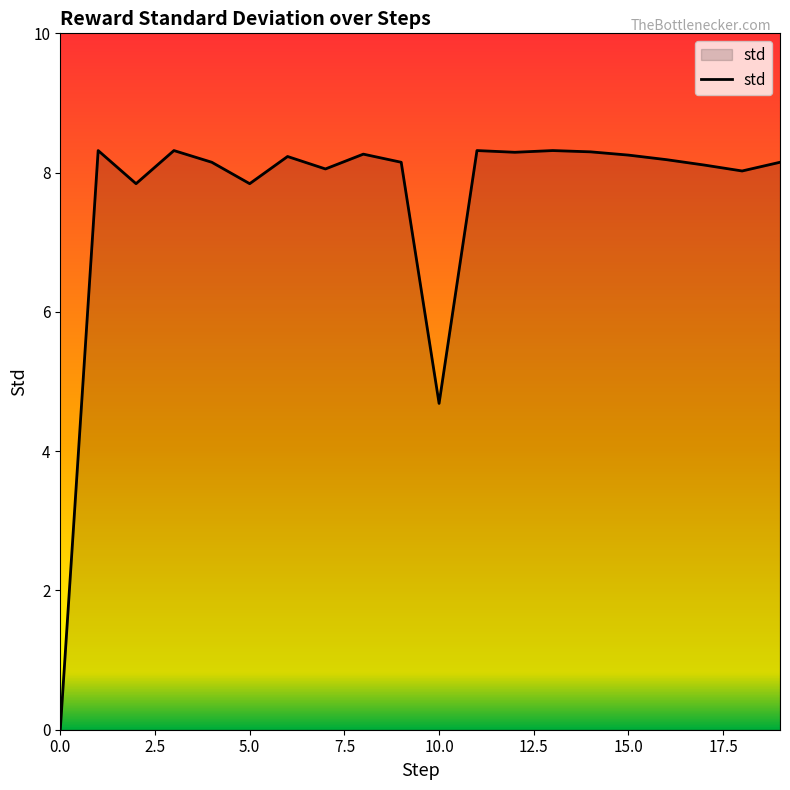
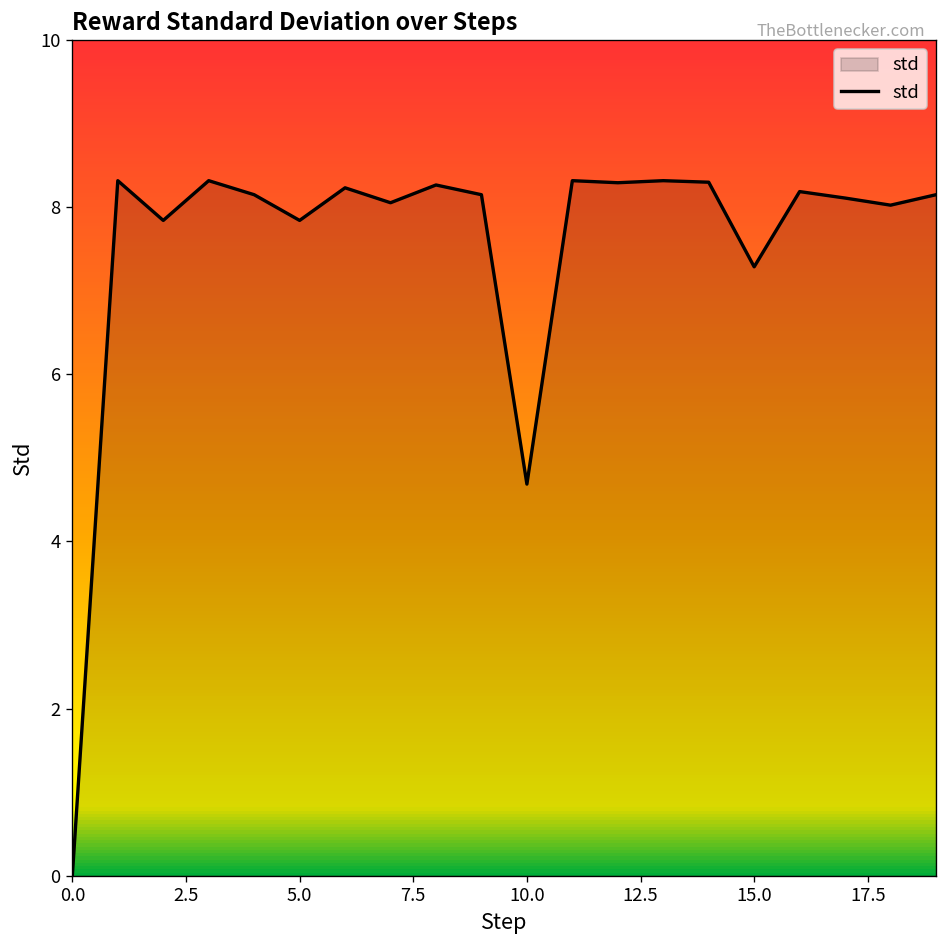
  {
    "0.0": 0.0,
    "5.0": 7.8,
    "10.0": 4.7,
-   "15.0": 8.3
+   "15.0": 7.3
  }
